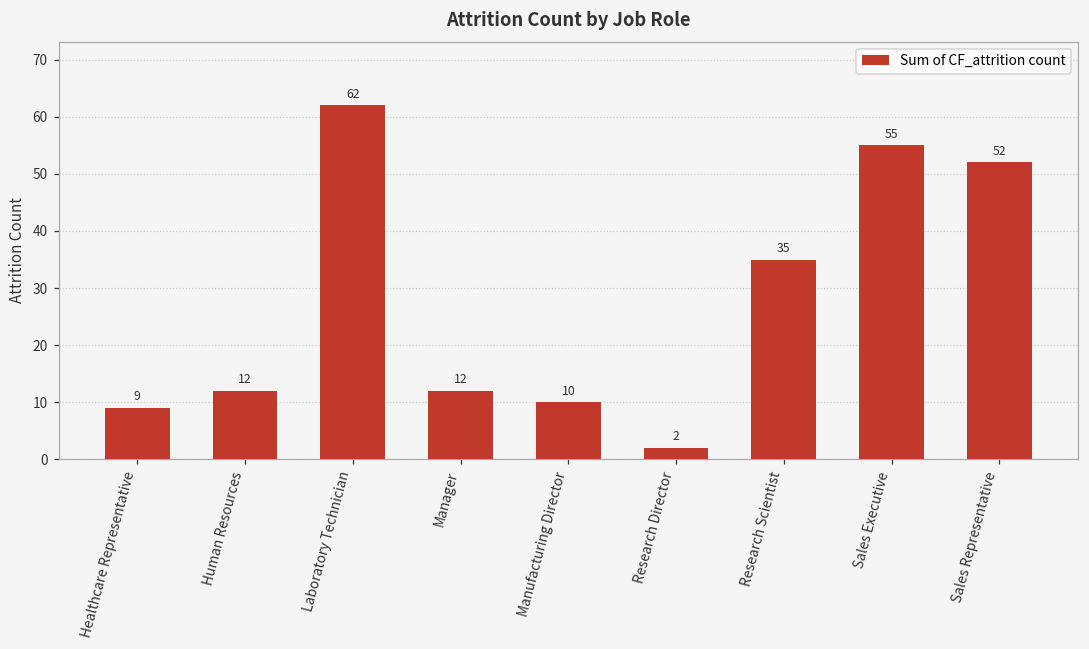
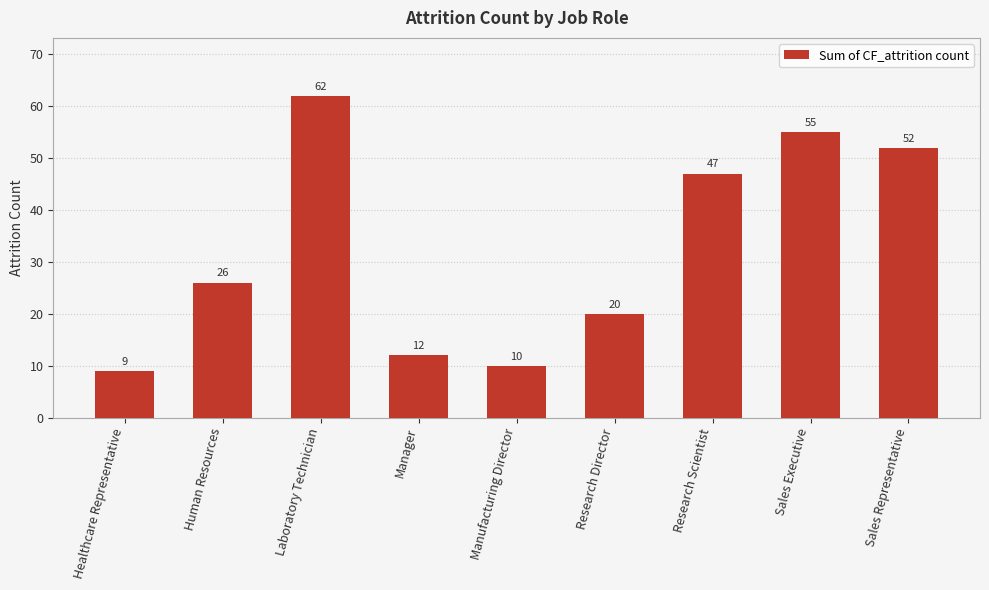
  {
    "Healthcare Representative": 9,
-   "Human Resources": 12,
+   "Human Resources": 26,
    "Laboratory Technician": 62,
    "Manager": 12,
    "Manufacturing Director": 10,
-   "Research Director": 2,
-   "Research Scientist": 35,
+   "Research Director": 20,
+   "Research Scientist": 47,
    "Sales Executive": 55,
    "Sales Representative": 52
  }
